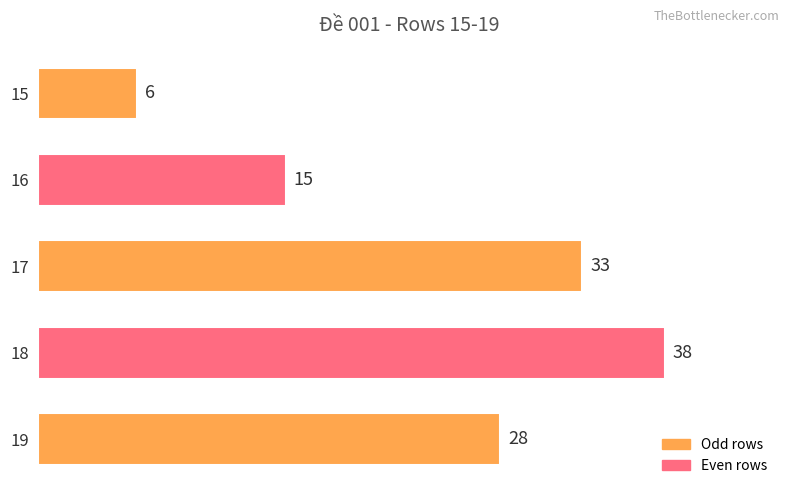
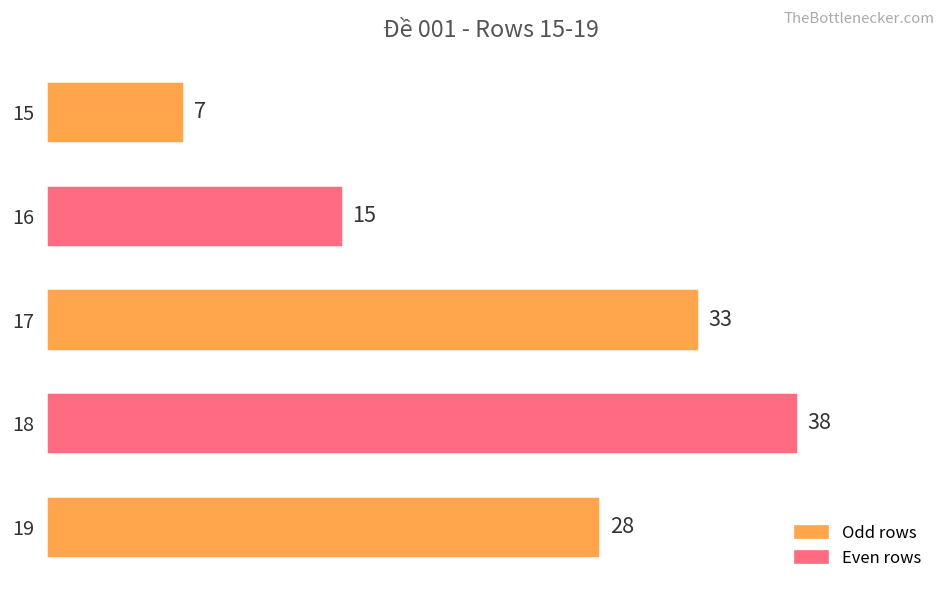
  {
-   "15": 6,
+   "15": 7,
    "16": 15,
    "17": 33,
    "18": 38,
    "19": 28
  }
